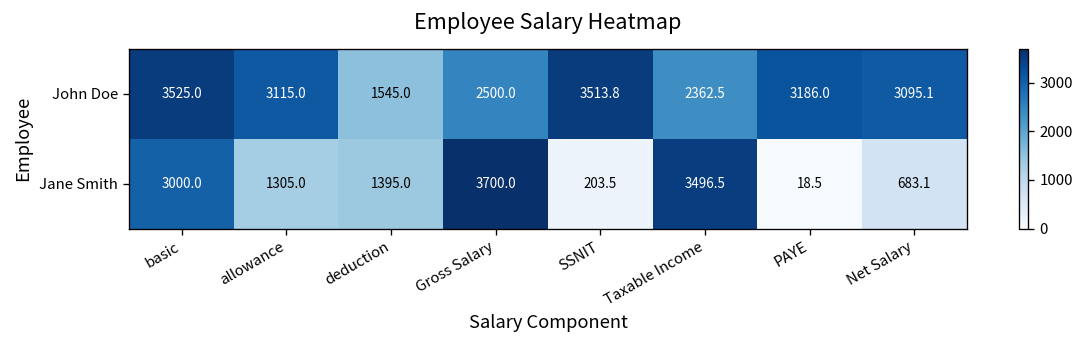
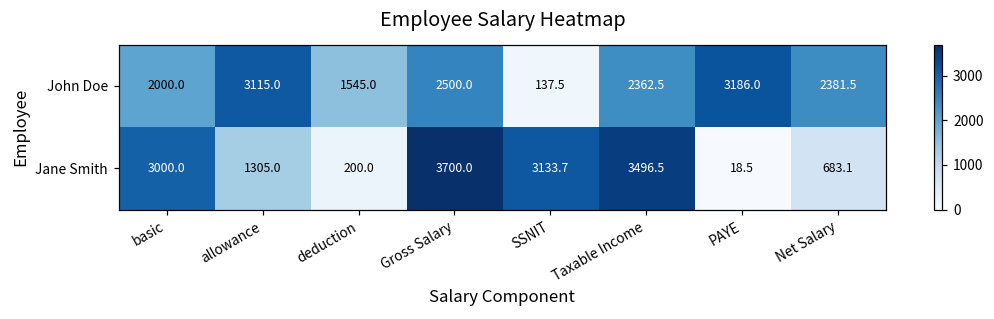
  {
    "John Doe": {
-     "basic": 3525.0,
+     "basic": 2000.0,
      "allowance": 3115.0,
      "deduction": 1545.0,
      "Gross Salary": 2500.0,
-     "SSNIT": 3513.8,
+     "SSNIT": 137.5,
      "Taxable Income": 2362.5,
      "PAYE": 3186.0,
-     "Net Salary": 3095.1
+     "Net Salary": 2381.5
    },
    "Jane Smith": {
      "basic": 3000.0,
      "allowance": 1305.0,
-     "deduction": 1395.0,
+     "deduction": 200.0,
      "Gross Salary": 3700.0,
-     "SSNIT": 203.5,
+     "SSNIT": 3133.7,
      "Taxable Income": 3496.5,
      "PAYE": 18.5,
      "Net Salary": 683.1
    }
  }
